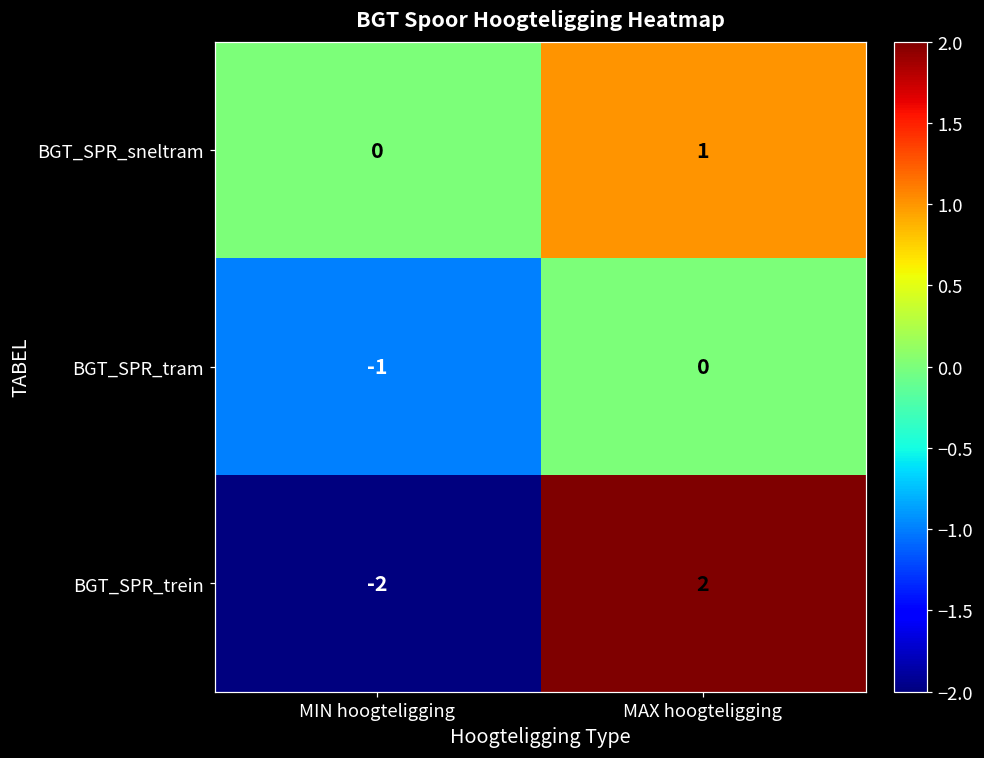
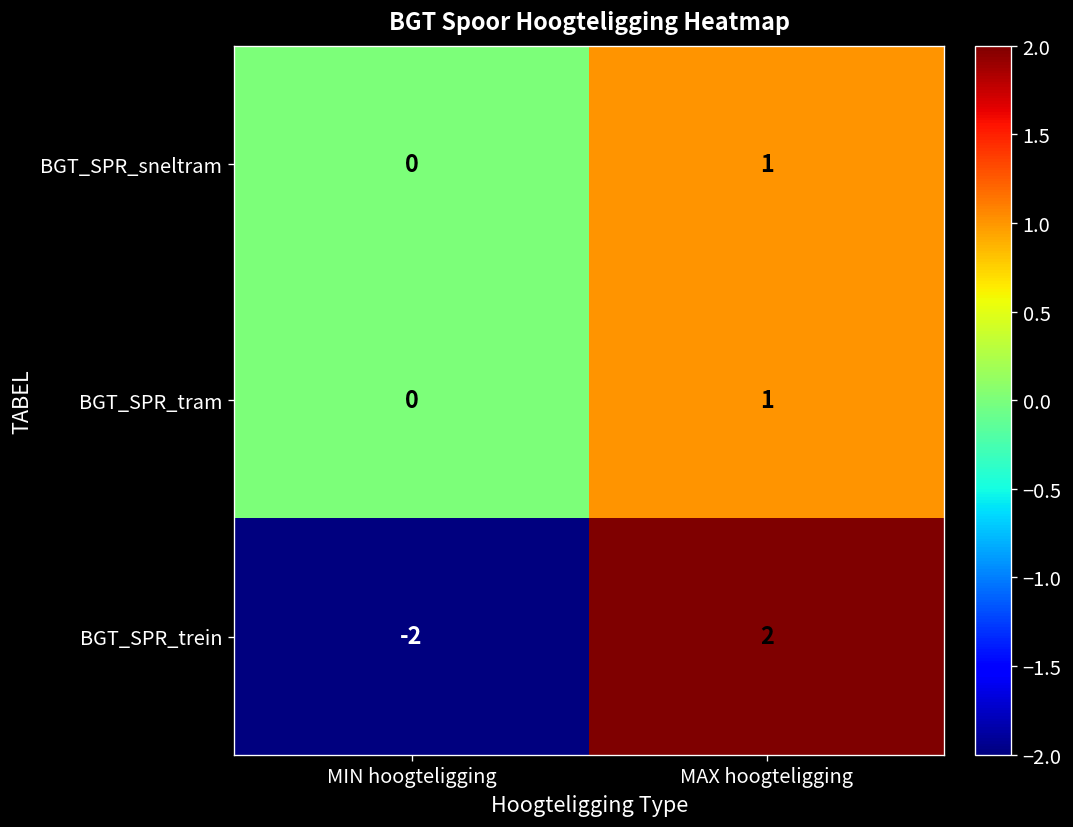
  {
    "BGT_SPR_sneltram": {
      "MIN hoogteligging": 0,
      "MAX hoogteligging": 1
    },
    "BGT_SPR_tram": {
-     "MIN hoogteligging": -1,
-     "MAX hoogteligging": 0
+     "MIN hoogteligging": 0,
+     "MAX hoogteligging": 1
    },
    "BGT_SPR_trein": {
      "MIN hoogteligging": -2,
      "MAX hoogteligging": 2
    }
  }
